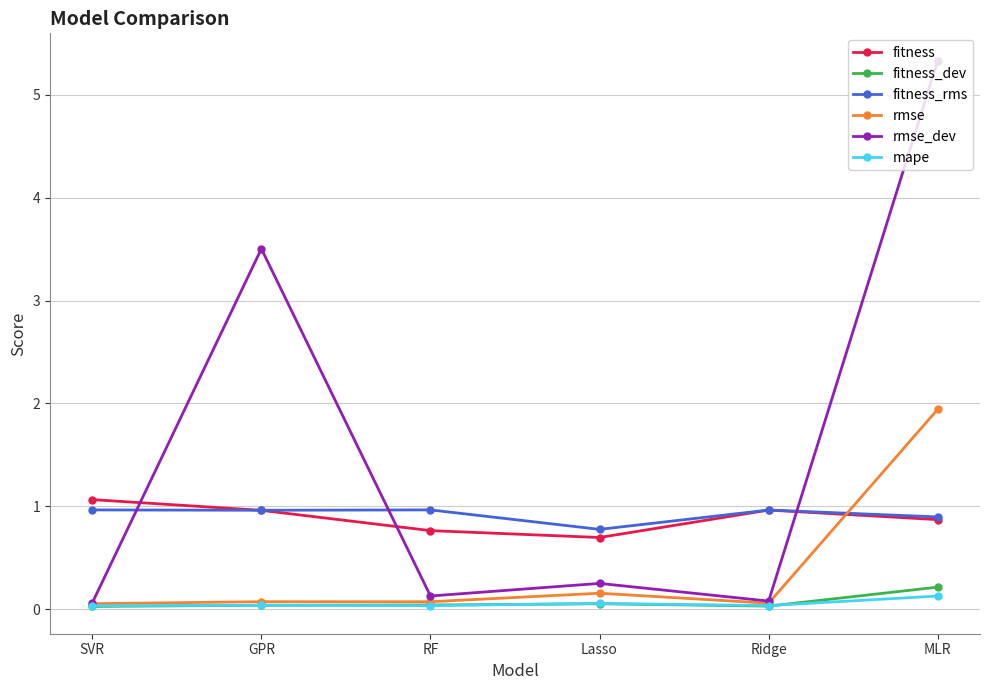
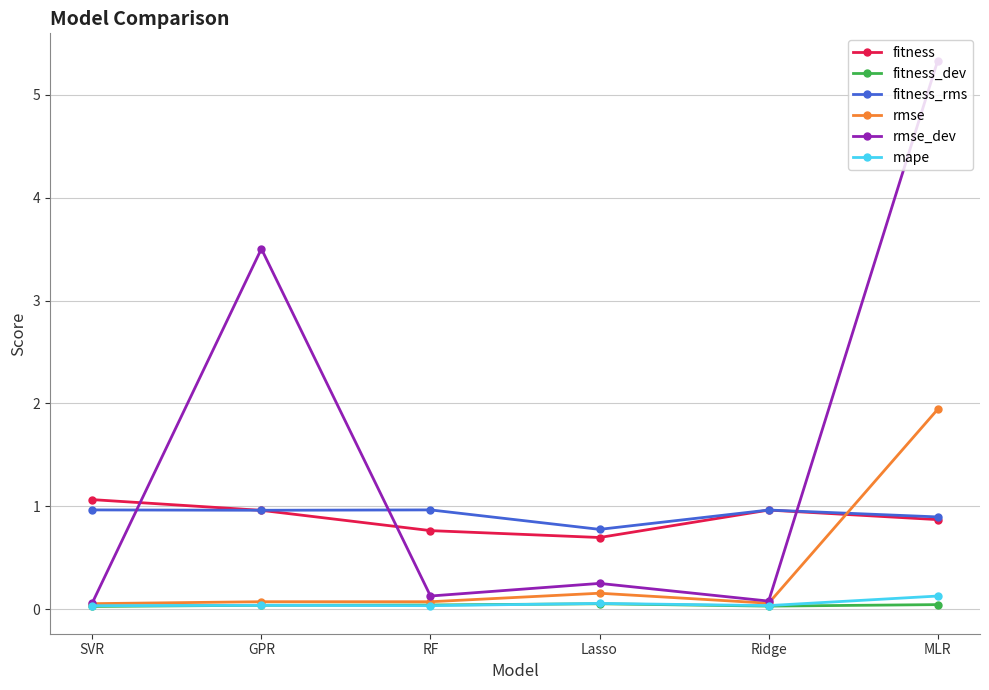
  {
    "fitness": {
      "SVR": 1.07,
      "RF": 0.76,
      "Lasso": 0.70,
      "MLR": 0.87
    },
    "fitness_dev": {
-     "MLR": 0.22
+     "MLR": 0.05
    },
    "fitness_rms": {
      "SVR": 0.97,
      "RF": 0.97,
      "Lasso": 0.78,
      "MLR": 0.90
    },
    "rmse": {
      "GPR": 0.07,
      "RF": 0.07,
      "Lasso": 0.16,
      "MLR": 1.94
    },
    "rmse_dev": {
      "GPR": 3.50,
      "RF": 0.13,
      "Lasso": 0.25
    },
    "mape": {
      "MLR": 0.13
    }
  }
